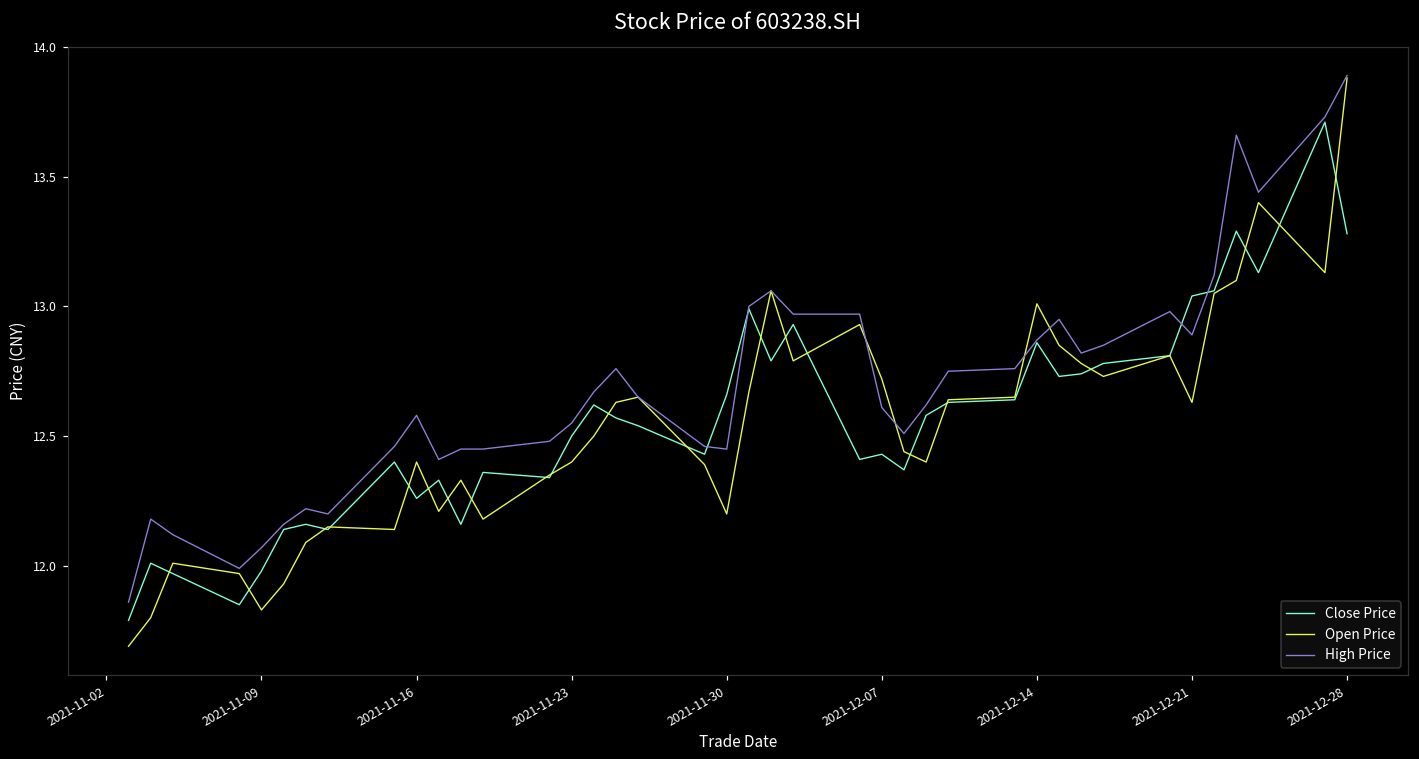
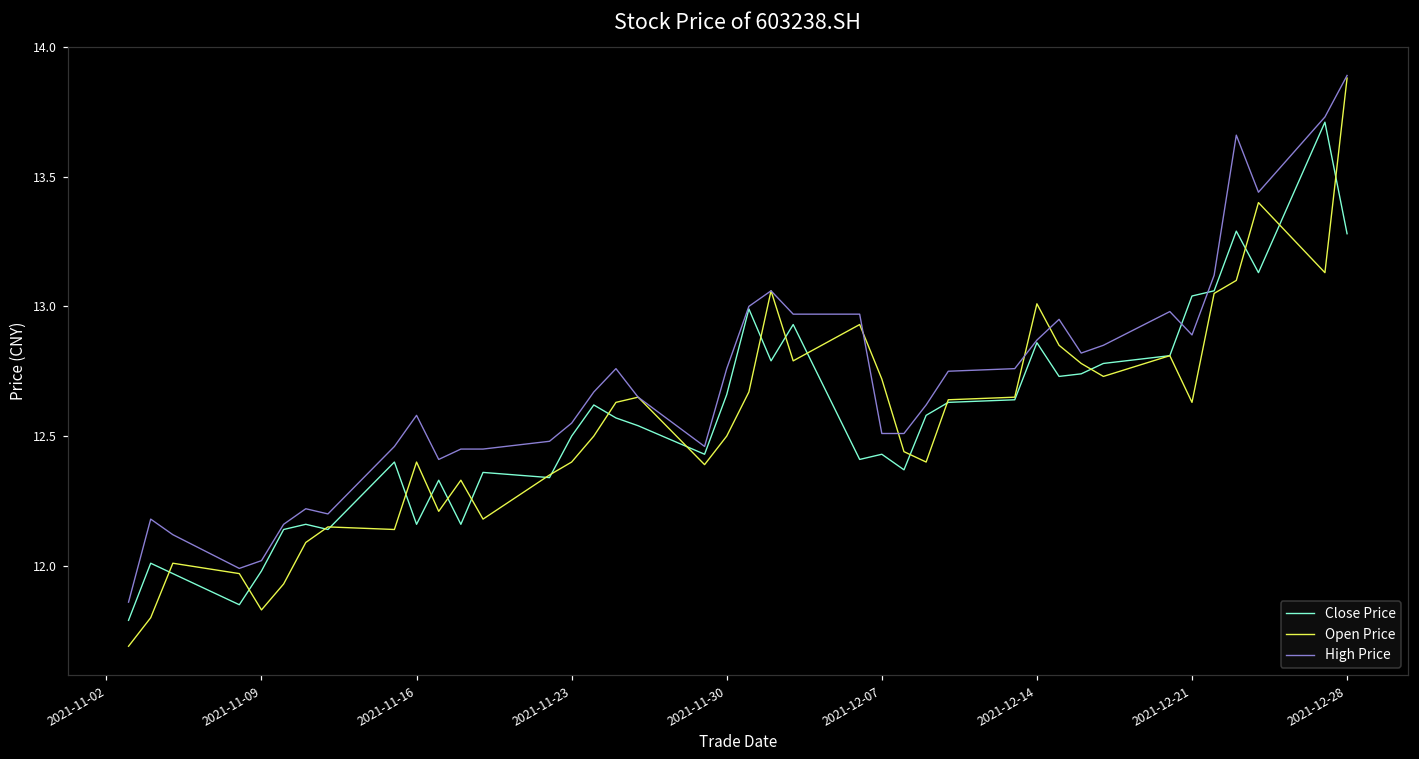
  {
    "Close Price": {
      "2021-11-09": 11.98,
-     "2021-11-16": 12.26,
+     "2021-11-16": 12.16,
      "2021-11-23": 12.50,
      "2021-11-30": 12.66,
      "2021-12-07": 12.43,
      "2021-12-21": 13.04,
      "2021-12-28": 13.28
    },
    "Open Price": {
      "2021-11-09": 11.83,
      "2021-11-16": 12.4,
      "2021-11-23": 12.4,
-     "2021-11-30": 12.2,
+     "2021-11-30": 12.5,
      "2021-12-07": 12.72,
      "2021-12-14": 13.0,
      "2021-12-21": 12.63
    },
    "High Price": {
-     "2021-11-09": 12.07,
+     "2021-11-09": 12.02,
      "2021-11-16": 12.58,
      "2021-11-23": 12.55,
-     "2021-11-30": 12.45,
-     "2021-12-07": 12.61,
+     "2021-11-30": 12.76,
+     "2021-12-07": 12.51,
      "2021-12-21": 12.89
    }
  }
